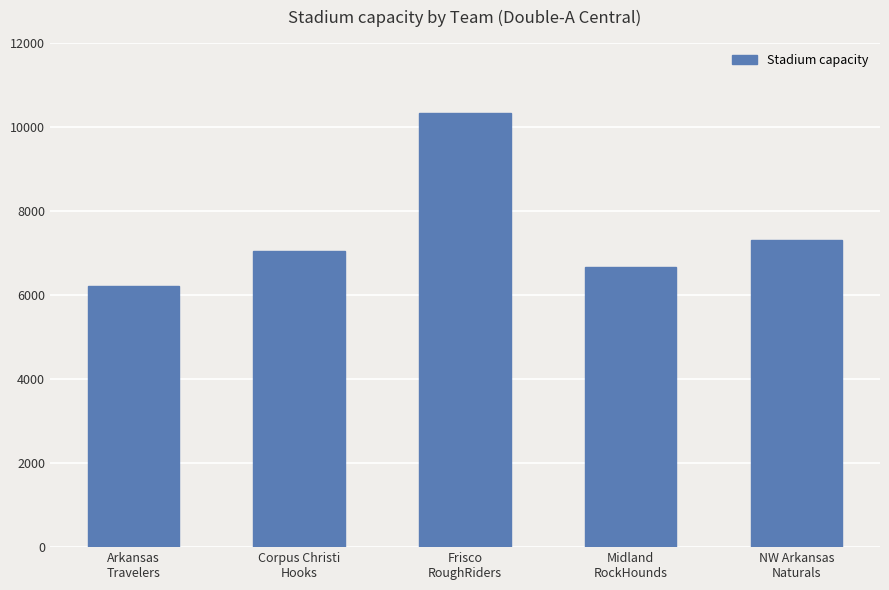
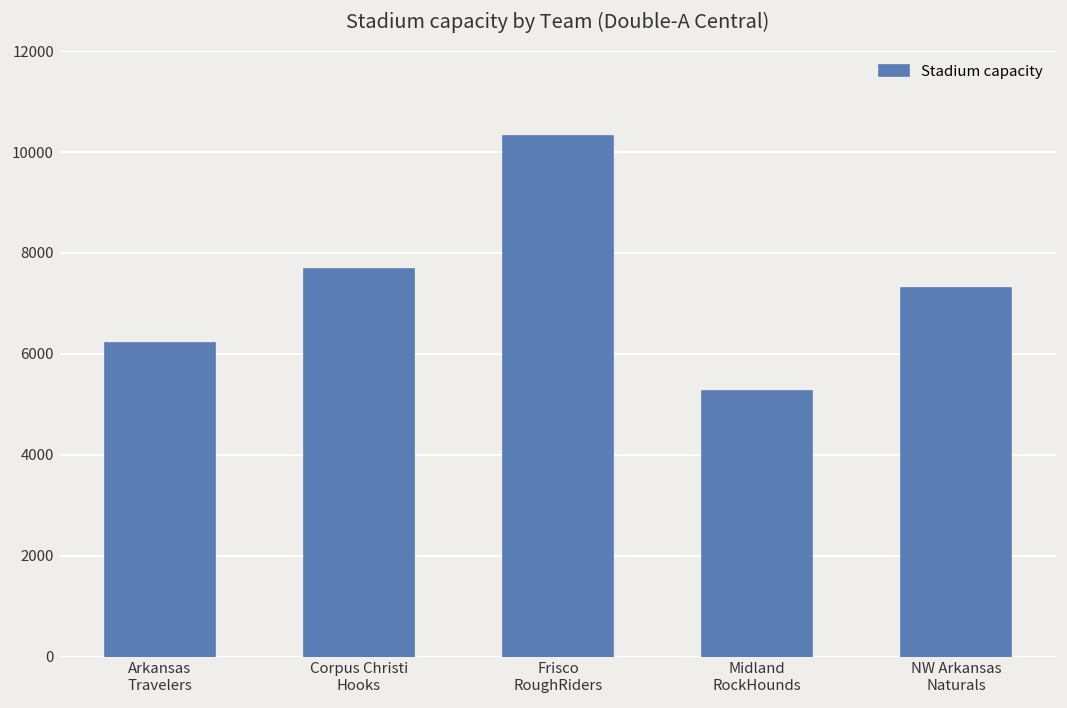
  {
    "Arkansas Travelers": 6200,
-   "Corpus Christi Hooks": 7100,
+   "Corpus Christi Hooks": 7700,
    "Frisco RoughRiders": 10300,
-   "Midland RockHounds": 6700,
+   "Midland RockHounds": 5300,
    "NW Arkansas Naturals": 7300
  }
